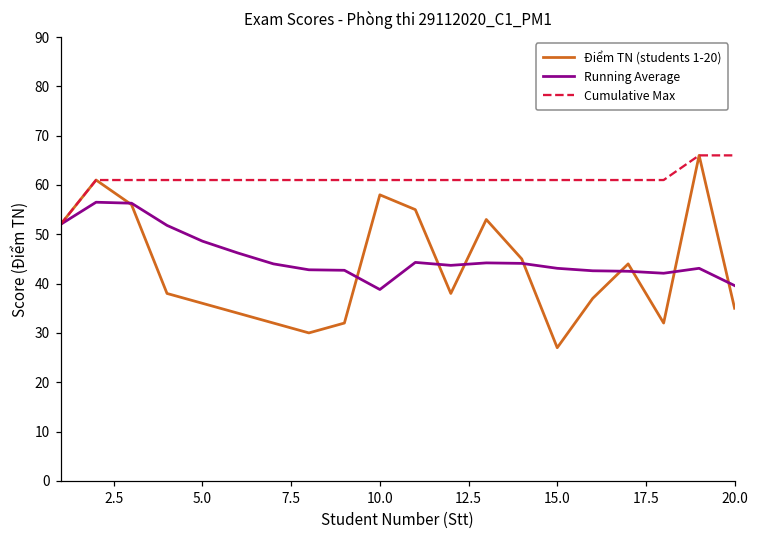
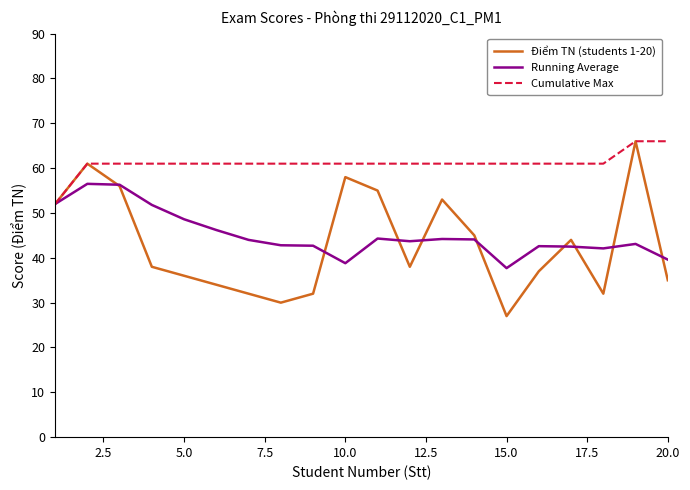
  {
    "Điểm TN (students 1-20)": {
      "5.0": 36,
      "10.0": 58,
      "15.0": 27,
      "20.0": 35
    },
    "Running Average": {
      "5.0": 49,
      "10.0": 39,
-     "15.0": 43,
+     "15.0": 38,
      "20.0": 40
    },
    "Cumulative Max": {
      "5.0": 61,
      "10.0": 61,
      "15.0": 61,
      "20.0": 66
    }
  }
